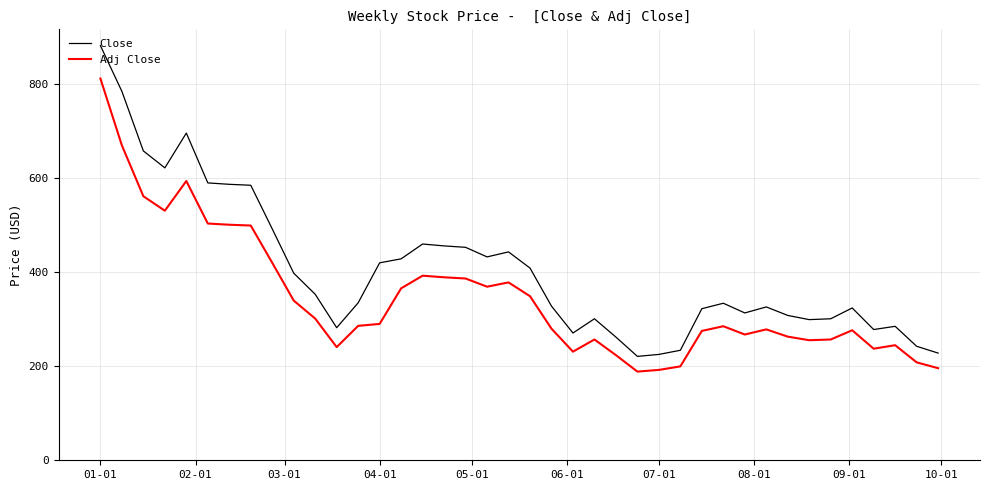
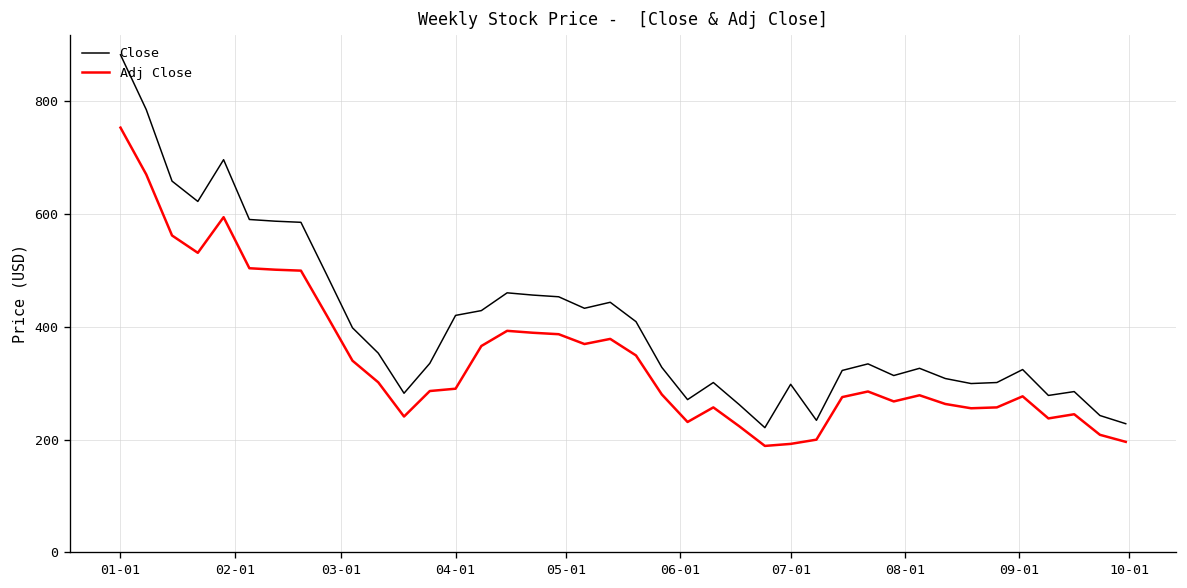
  {
    "Close": {
      "01-01": 880,
      "04-01": 420,
-     "07-01": 230
+     "07-01": 300
    },
    "Adj Close": {
-     "01-01": 810,
+     "01-01": 750,
      "04-01": 290,
      "07-01": 190
    }
  }
